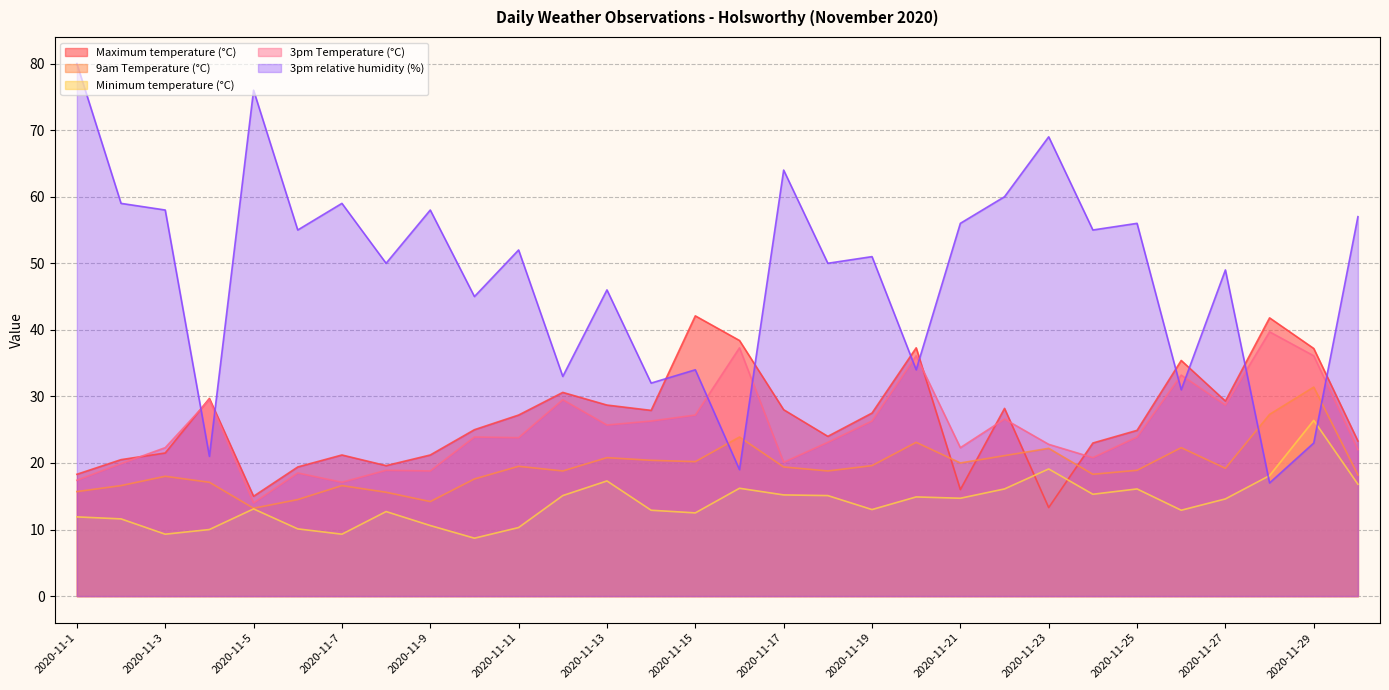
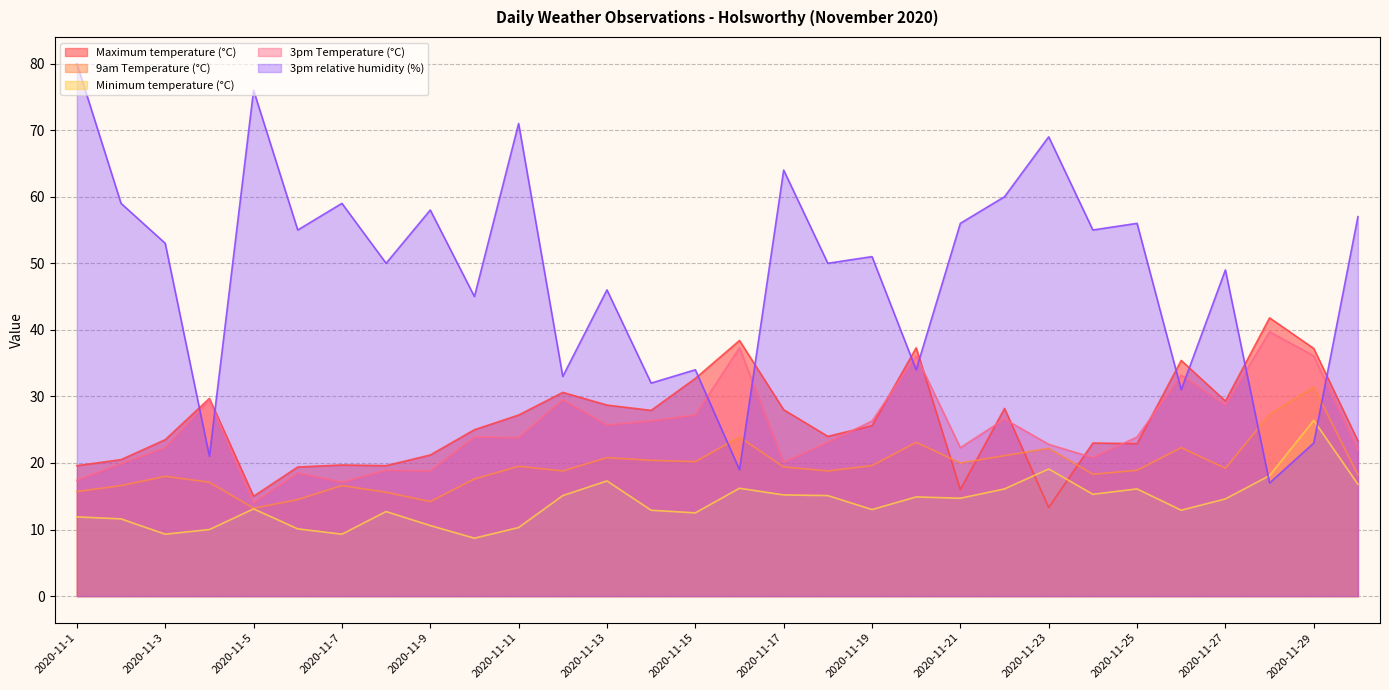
  {
    "Maximum temperature (°C)": {
-     "2020-11-1": 18,
-     "2020-11-3": 22,
+     "2020-11-1": 20,
+     "2020-11-3": 24,
      "2020-11-5": 15,
-     "2020-11-7": 21,
+     "2020-11-7": 20,
      "2020-11-9": 21,
      "2020-11-11": 27,
      "2020-11-13": 29,
-     "2020-11-15": 42,
+     "2020-11-15": 33,
      "2020-11-17": 28,
-     "2020-11-19": 28,
+     "2020-11-19": 26,
      "2020-11-21": 16,
      "2020-11-23": 13,
-     "2020-11-25": 25,
+     "2020-11-25": 23,
      "2020-11-27": 29,
      "2020-11-29": 37
    },
    "3pm Temperature (°C)": {
      "2020-11-1": 17,
      "2020-11-3": 22,
      "2020-11-5": 14,
      "2020-11-7": 17,
      "2020-11-9": 19,
      "2020-11-11": 24,
      "2020-11-13": 26,
      "2020-11-15": 27,
      "2020-11-17": 20,
      "2020-11-19": 26,
      "2020-11-21": 22,
      "2020-11-23": 23,
      "2020-11-25": 24,
      "2020-11-27": 29,
      "2020-11-29": 36
    },
    "3pm relative humidity (%)": {
-     "2020-11-3": 58,
+     "2020-11-3": 53,
      "2020-11-7": 59,
      "2020-11-9": 58,
-     "2020-11-11": 52,
+     "2020-11-11": 71,
      "2020-11-13": 46,
      "2020-11-15": 34,
      "2020-11-17": 64,
      "2020-11-19": 51,
      "2020-11-21": 56,
      "2020-11-23": 69,
      "2020-11-25": 56,
      "2020-11-27": 49,
      "2020-11-29": 23
    }
  }
